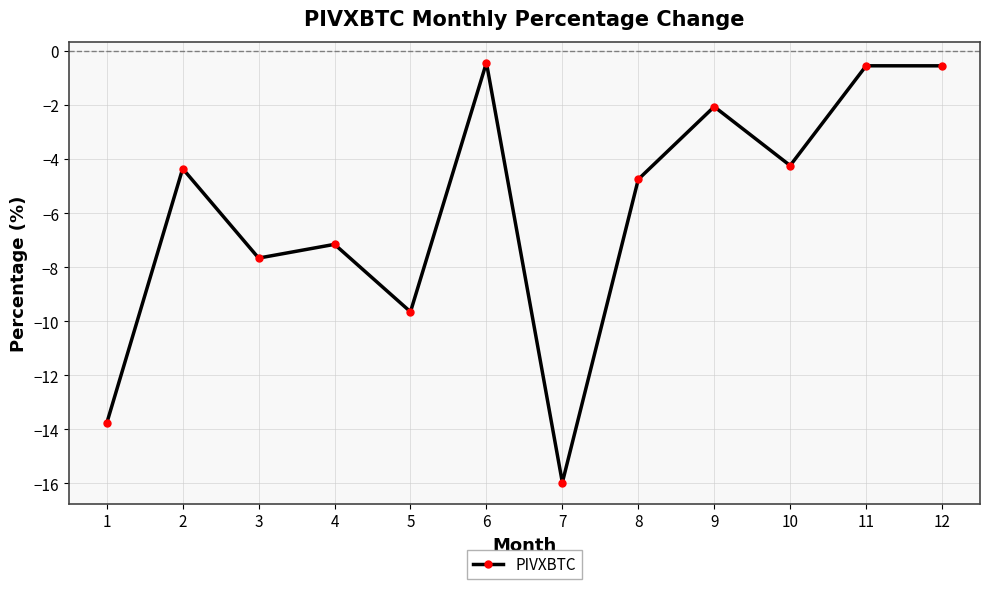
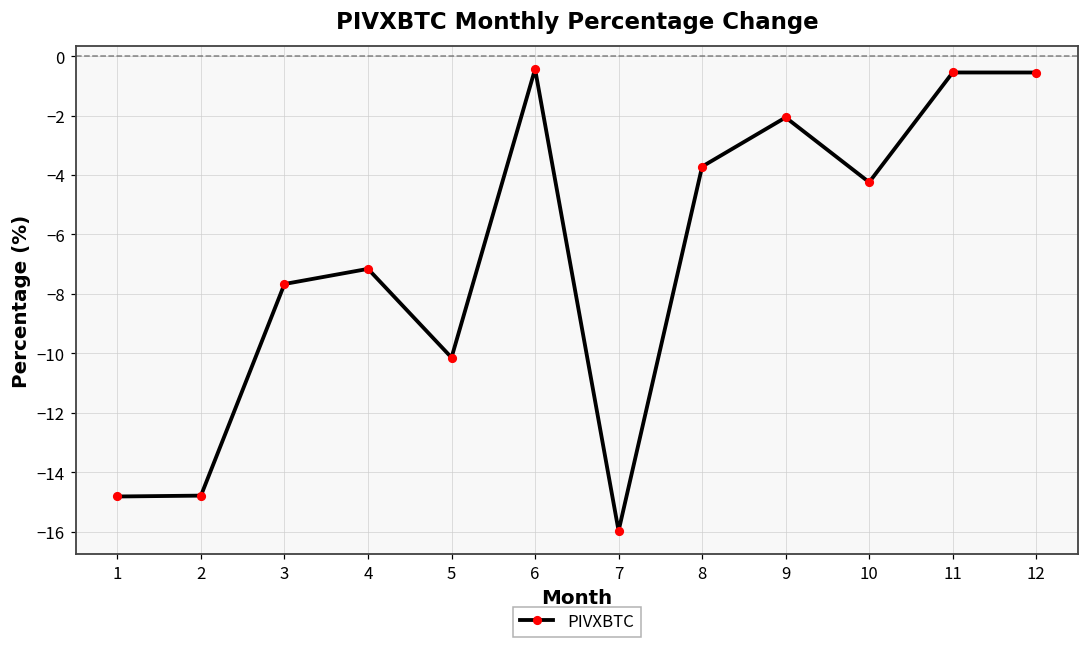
  {
-   "1": -13.8,
-   "2": -4.4,
+   "1": -14.8,
+   "2": -14.8,
    "3": -7.7,
    "4": -7.2,
-   "5": -9.7,
+   "5": -10.1,
    "6": -0.4,
    "7": -16.0,
-   "8": -4.8,
+   "8": -3.7,
    "9": -2.1,
    "10": -4.2,
    "11": -0.5,
    "12": -0.5
  }
